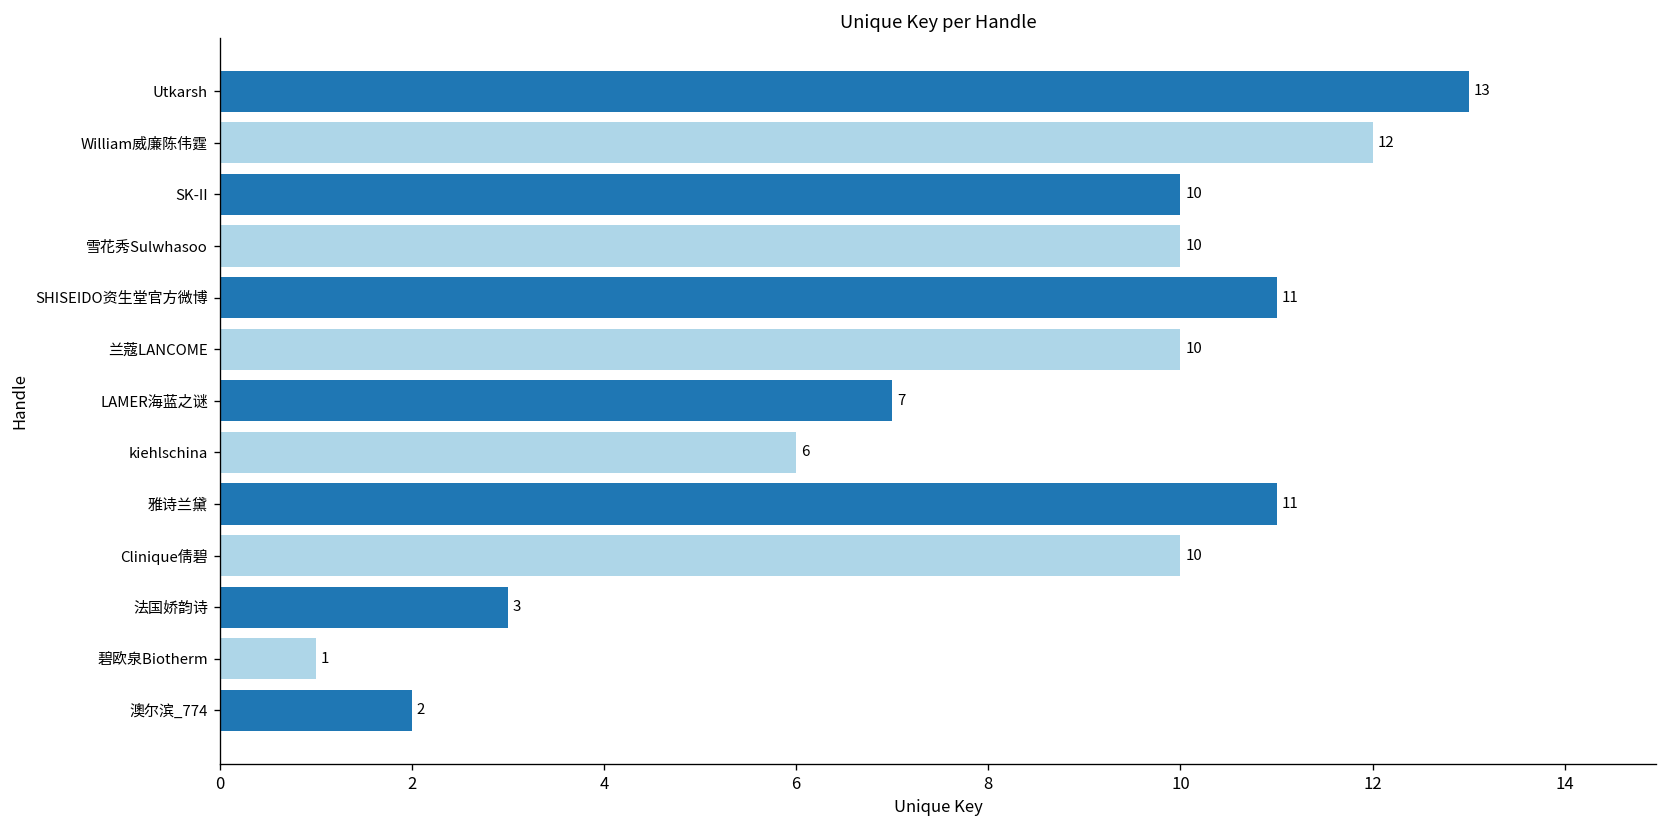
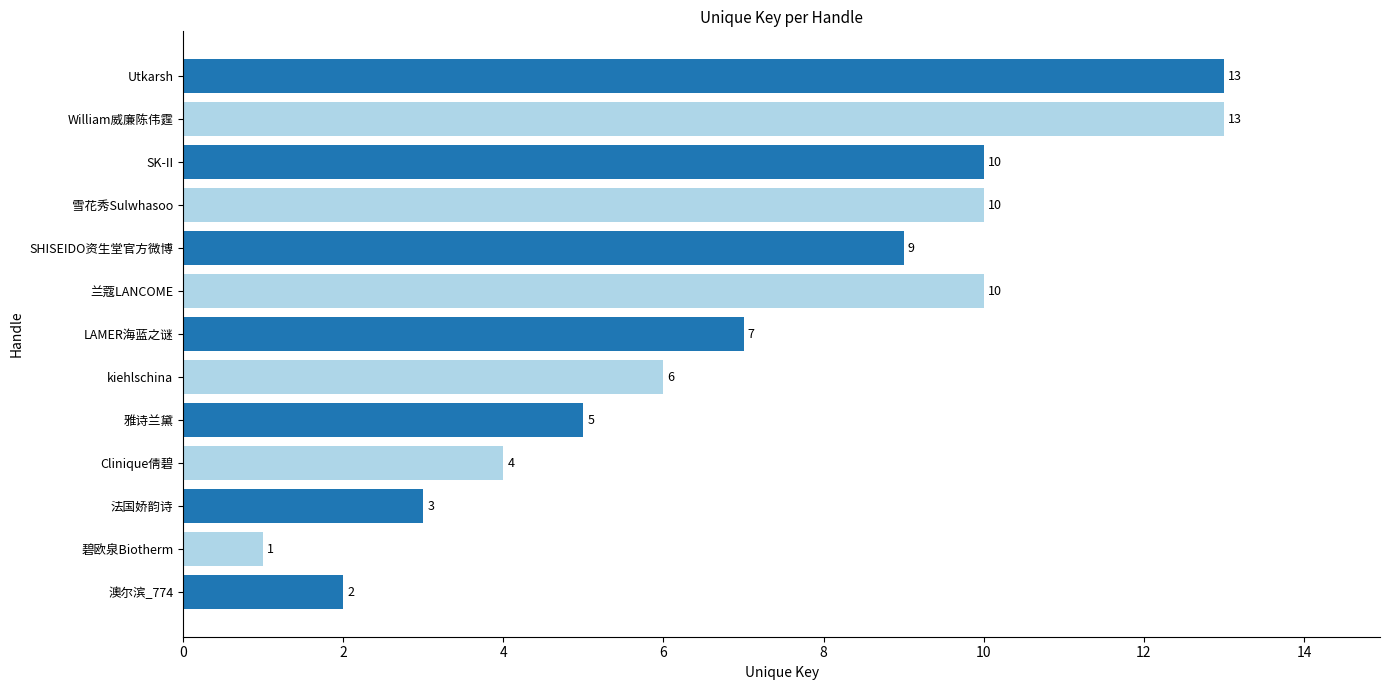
  {
    "Utkarsh": 13,
-   "William威廉陈伟霆": 12,
+   "William威廉陈伟霆": 13,
    "SK-II": 10,
    "雪花秀Sulwhasoo": 10,
-   "SHISEIDO资生堂官方微博": 11,
+   "SHISEIDO资生堂官方微博": 9,
    "兰蔻LANCOME": 10,
    "LAMER海蓝之谜": 7,
    "kiehlschina": 6,
-   "雅诗兰黛": 11,
-   "Clinique倩碧": 10,
+   "雅诗兰黛": 5,
+   "Clinique倩碧": 4,
    "法国娇韵诗": 3,
    "碧欧泉Biotherm": 1,
    "澳尔滨_774": 2
  }
